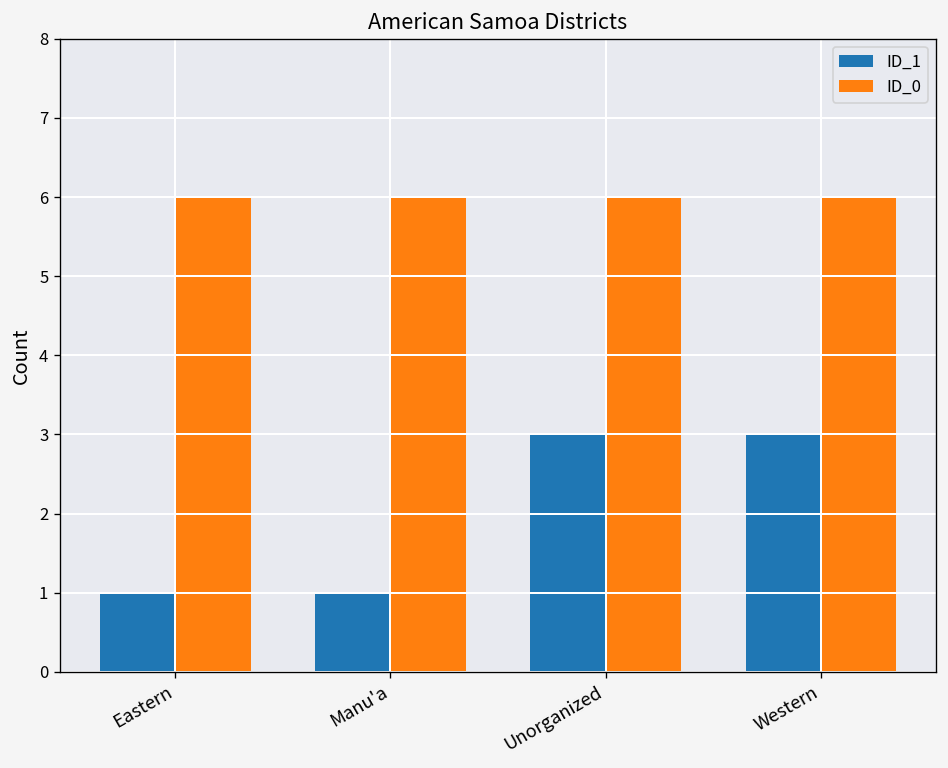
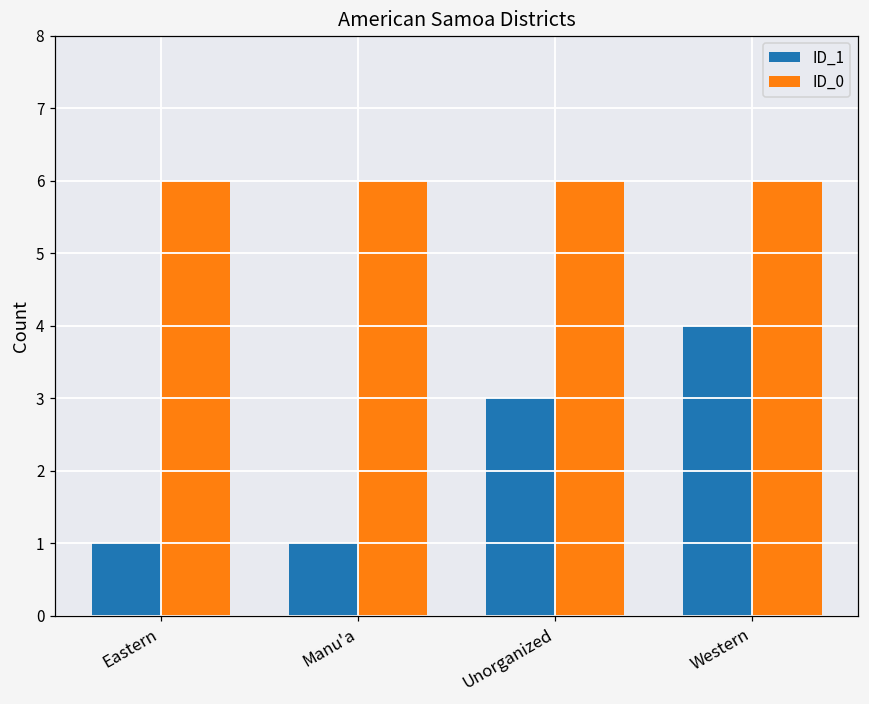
  {
    "ID_1": {
      "Eastern": 1,
      "Manu'a": 1,
      "Unorganized": 3,
-     "Western": 3
+     "Western": 4
    },
    "ID_0": {
      "Eastern": 6,
      "Manu'a": 6,
      "Unorganized": 6,
      "Western": 6
    }
  }
